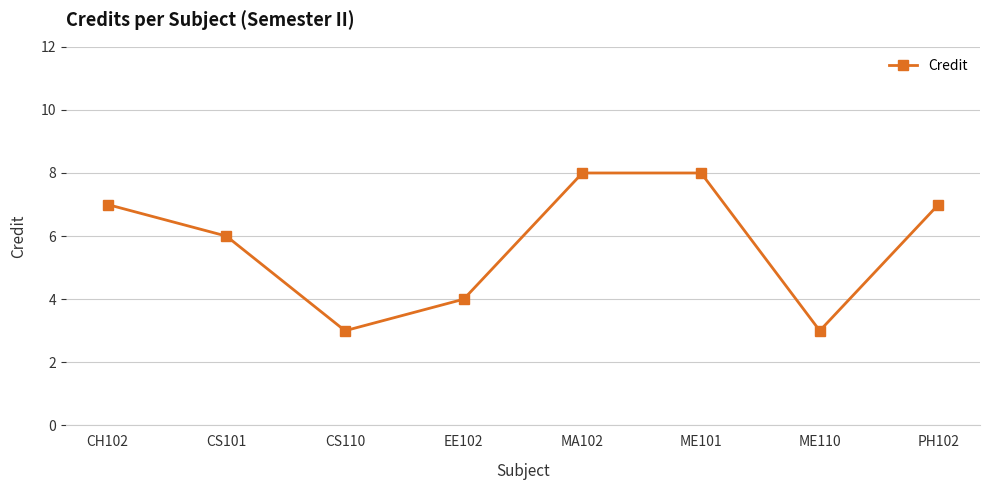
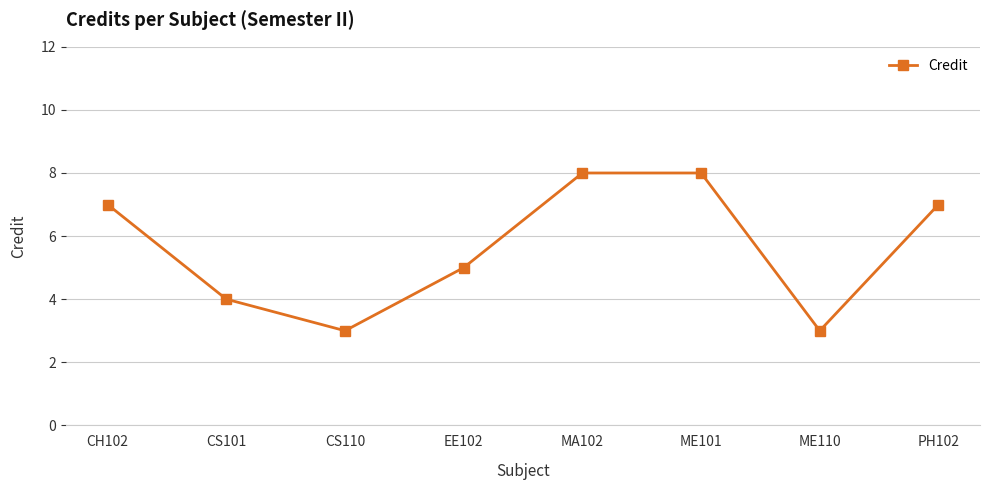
  {
    "CH102": 7,
-   "CS101": 6,
+   "CS101": 4,
    "CS110": 3,
-   "EE102": 4,
+   "EE102": 5,
    "MA102": 8,
    "ME101": 8,
    "ME110": 3,
    "PH102": 7
  }
